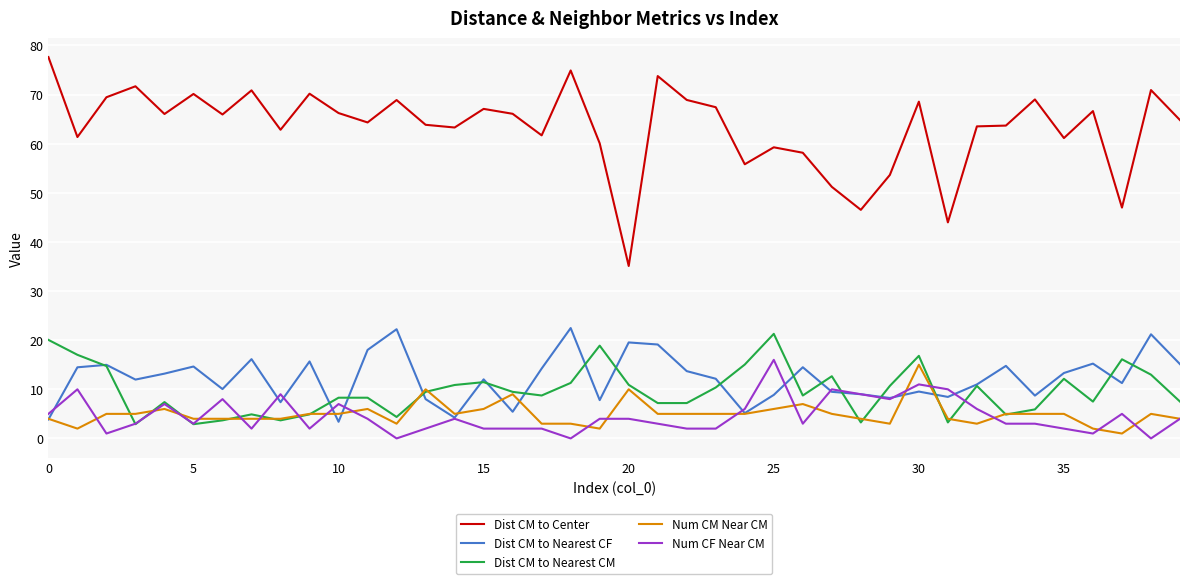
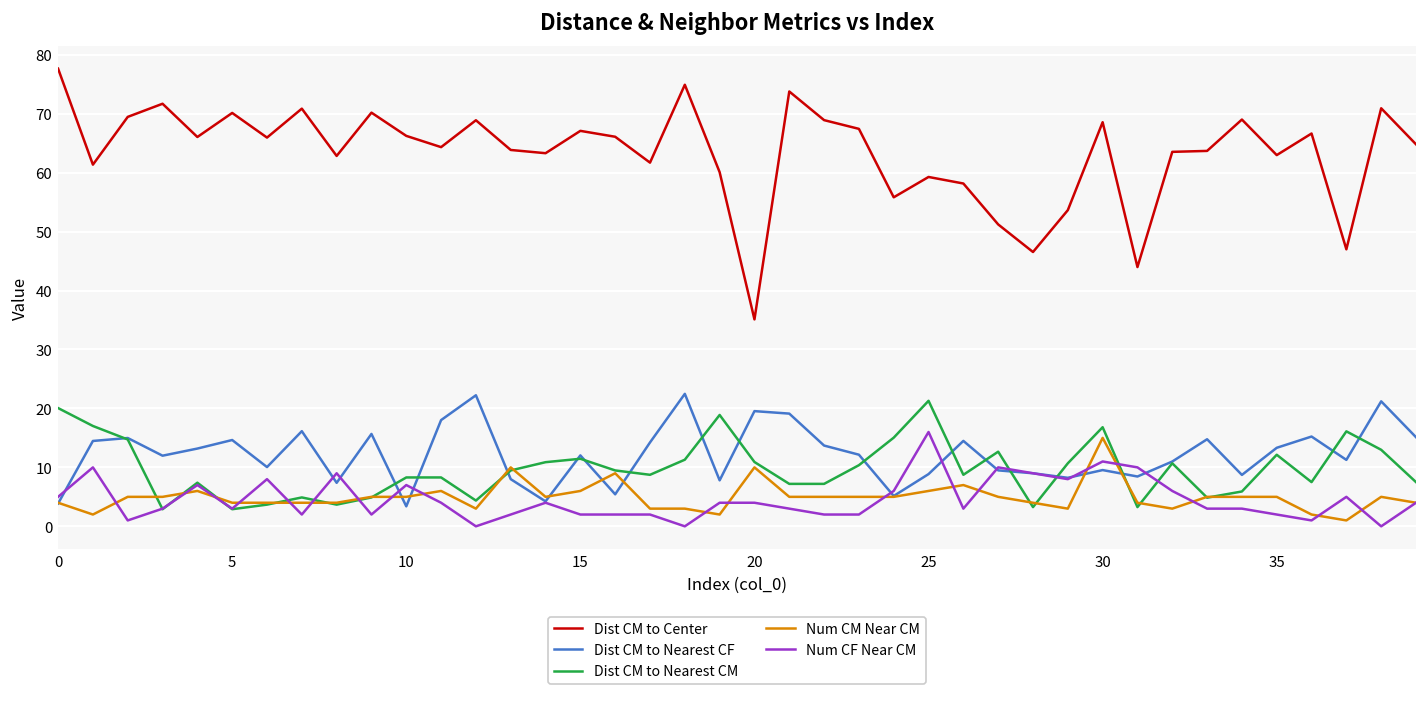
  {
    "Dist CM to Center": {
      "0": 78,
      "5": 70,
      "10": 66,
      "15": 67,
      "20": 35,
      "25": 59,
      "30": 69,
-     "35": 61
+     "35": 63
    },
    "Dist CM to Nearest CF": {
      "5": 15,
      "10": 3,
      "15": 12,
      "20": 20,
      "25": 9,
      "30": 10,
      "35": 13
    },
    "Dist CM to Nearest CM": {
      "0": 20,
      "10": 8,
      "15": 11,
      "20": 11,
      "25": 21,
      "30": 17,
      "35": 12
    },
    "Num CM Near CM": {
      "5": 4,
      "10": 5,
      "15": 6,
      "20": 10,
      "25": 6,
      "30": 15,
      "35": 5
    },
    "Num CF Near CM": {
      "0": 5,
      "10": 7,
      "15": 2,
      "20": 4,
      "25": 16,
      "30": 11,
      "35": 2
    }
  }
